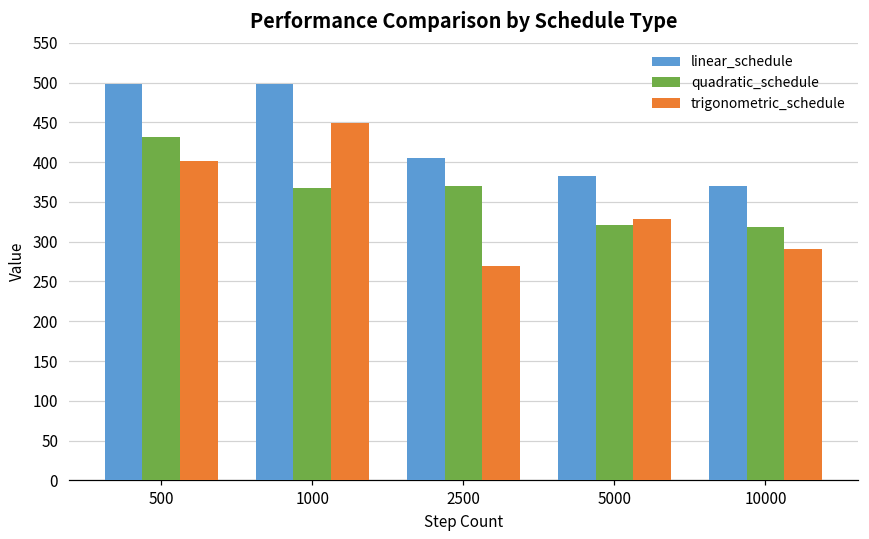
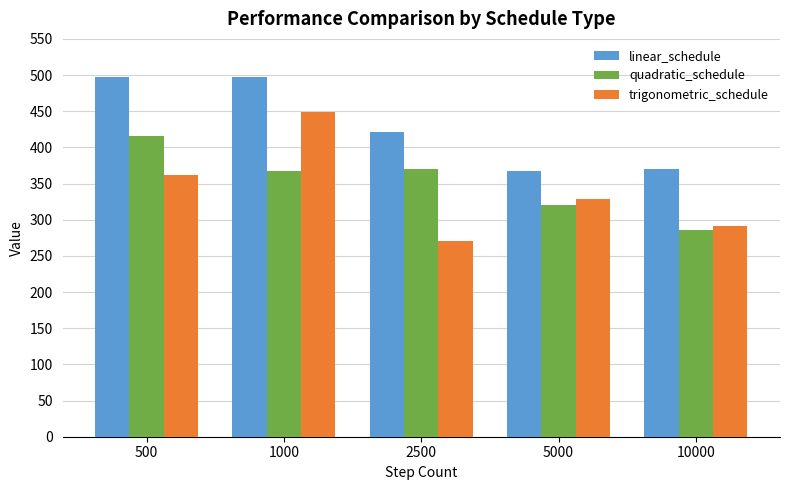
  {
    "linear_schedule": {
      "500": 500,
      "1000": 500,
-     "2500": 410,
-     "5000": 380,
+     "2500": 420,
+     "5000": 370,
      "10000": 370
    },
    "quadratic_schedule": {
-     "500": 430,
+     "500": 420,
      "1000": 370,
      "2500": 370,
      "5000": 320,
-     "10000": 320
+     "10000": 290
    },
    "trigonometric_schedule": {
-     "500": 400,
+     "500": 360,
      "1000": 450,
      "2500": 270,
      "5000": 330,
      "10000": 290
    }
  }
